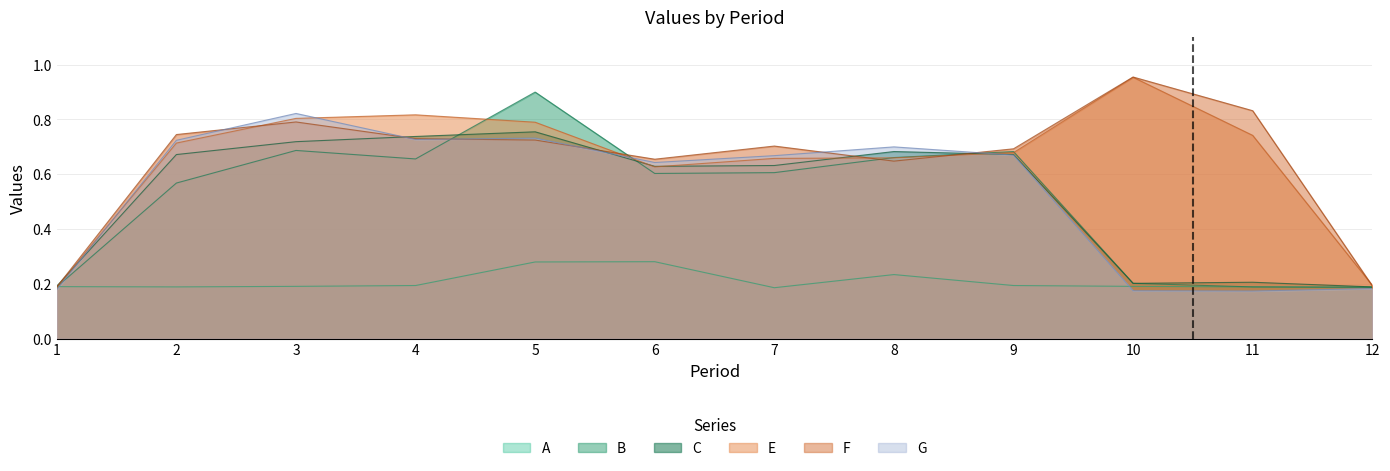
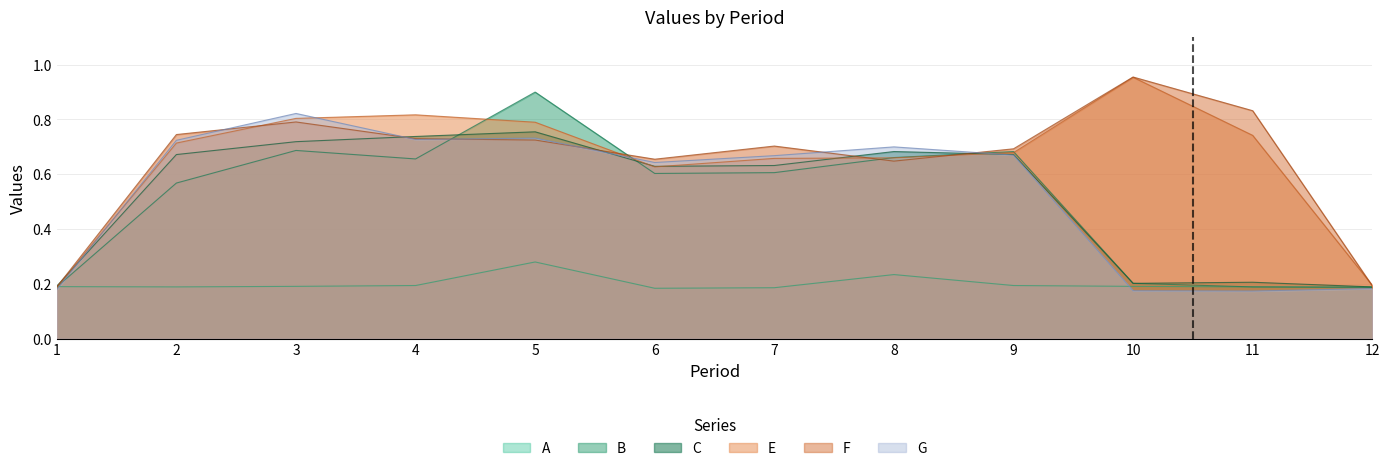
  {
    "A": {
      "2": 0.19,
      "3": 0.19,
      "4": 0.19,
      "5": 0.28,
-     "6": 0.28,
+     "6": 0.18,
      "7": 0.19,
      "8": 0.23,
      "9": 0.19,
      "10": 0.19
    },
    "G": {
      "2": 0.72,
      "3": 0.82,
      "6": 0.64,
      "7": 0.67,
      "8": 0.70,
      "10": 0.18,
      "11": 0.17
    }
  }
